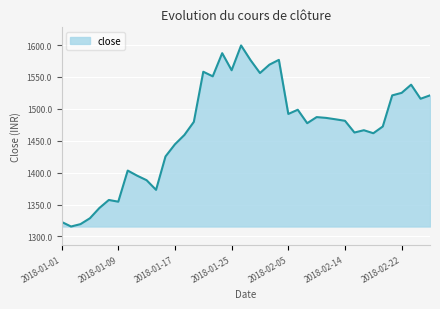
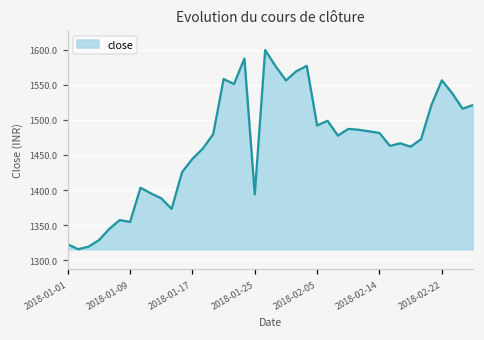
  {
    "2018-01-01": 1320,
    "2018-01-09": 1350,
    "2018-01-17": 1440,
-   "2018-01-25": 1560,
+   "2018-01-25": 1390,
    "2018-02-05": 1490,
    "2018-02-14": 1480,
-   "2018-02-22": 1530
+   "2018-02-22": 1560
  }
